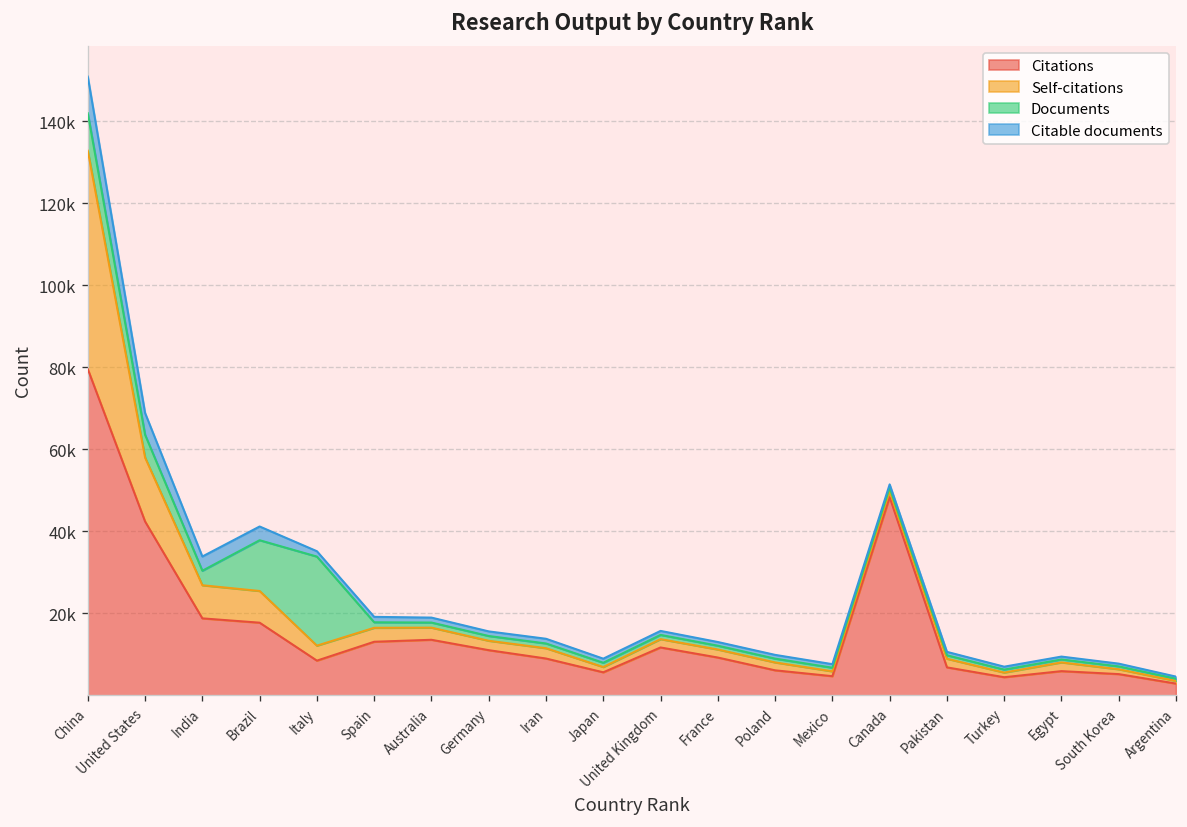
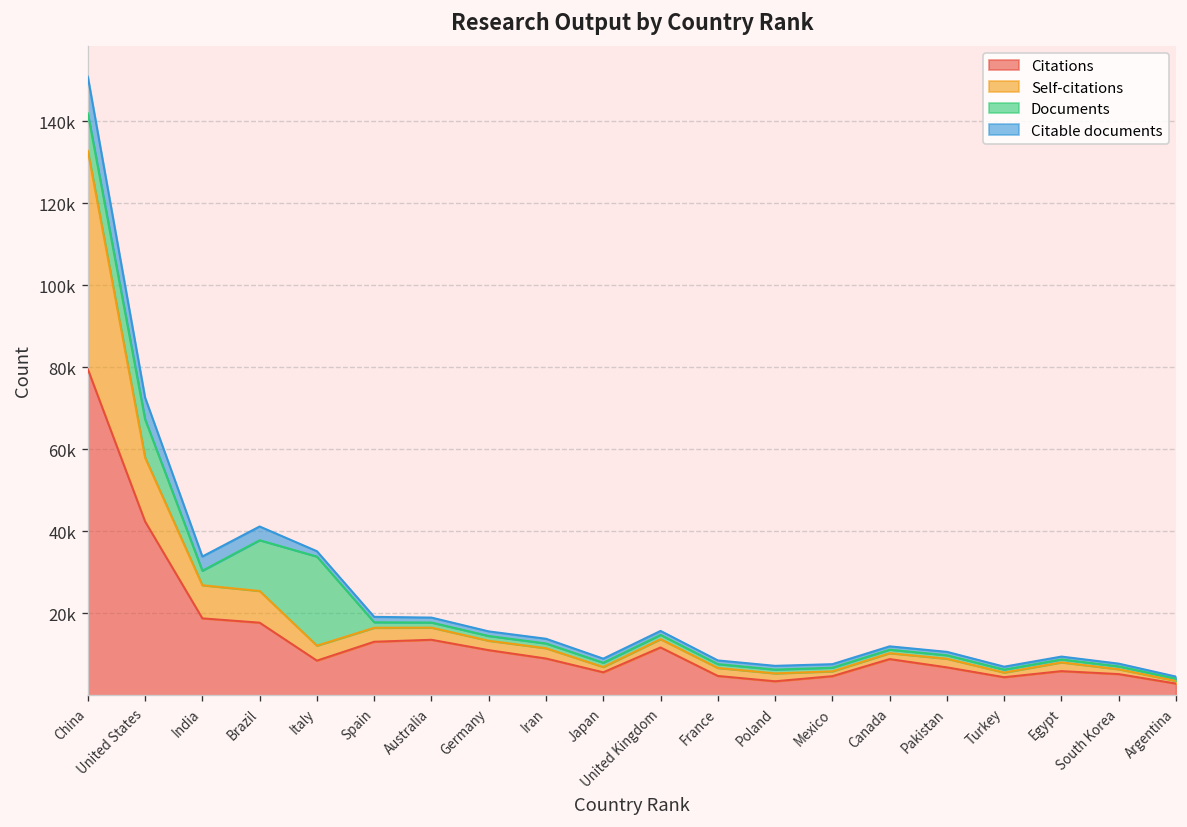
  {
    "Citations": {
      "China": 80000,
      "United States": 42000,
      "India": 19000,
      "Brazil": 18000,
      "Italy": 8000,
      "Spain": 13000,
      "Australia": 14000,
      "Germany": 11000,
      "Iran": 9000,
      "Japan": 6000,
      "United Kingdom": 12000,
-     "France": 9000,
-     "Poland": 6000,
+     "France": 5000,
+     "Poland": 3000,
      "Mexico": 5000,
-     "Canada": 48000,
+     "Canada": 9000,
      "Pakistan": 7000,
      "Turkey": 4000,
      "Egypt": 6000,
      "South Korea": 5000
    },
    "Self-citations": {
      "China": 53000,
      "United States": 16000,
      "India": 8000,
      "Brazil": 8000,
      "Italy": 4000,
      "Spain": 3000,
      "Australia": 3000,
      "Germany": 2000,
      "Iran": 3000,
      "Japan": 1000,
      "United Kingdom": 2000,
      "France": 2000,
      "Poland": 2000,
      "Mexico": 1000,
      "Canada": 1000,
      "Pakistan": 2000
    },
    "Documents": {
      "China": 9000,
-     "United States": 6000,
+     "United States": 9000,
      "India": 4000,
      "Brazil": 12000,
      "Italy": 22000,
      "Spain": 1000,
      "Australia": 1000,
      "Germany": 1000,
      "Iran": 1000,
      "Japan": 1000,
      "United Kingdom": 1000,
      "France": 1000,
      "Poland": 1000,
      "Mexico": 1000,
      "Canada": 1000,
      "Pakistan": 1000
    },
    "Citable documents": {
      "China": 9000,
      "United States": 5000,
      "India": 3000,
      "Brazil": 3000,
      "Italy": 1000,
      "Spain": 1000,
      "Australia": 1000,
      "Germany": 1000,
      "Iran": 1000,
      "Japan": 1000,
      "United Kingdom": 1000,
      "France": 1000,
      "Poland": 1000,
      "Mexico": 1000,
      "Canada": 1000,
      "Pakistan": 1000
    }
  }
